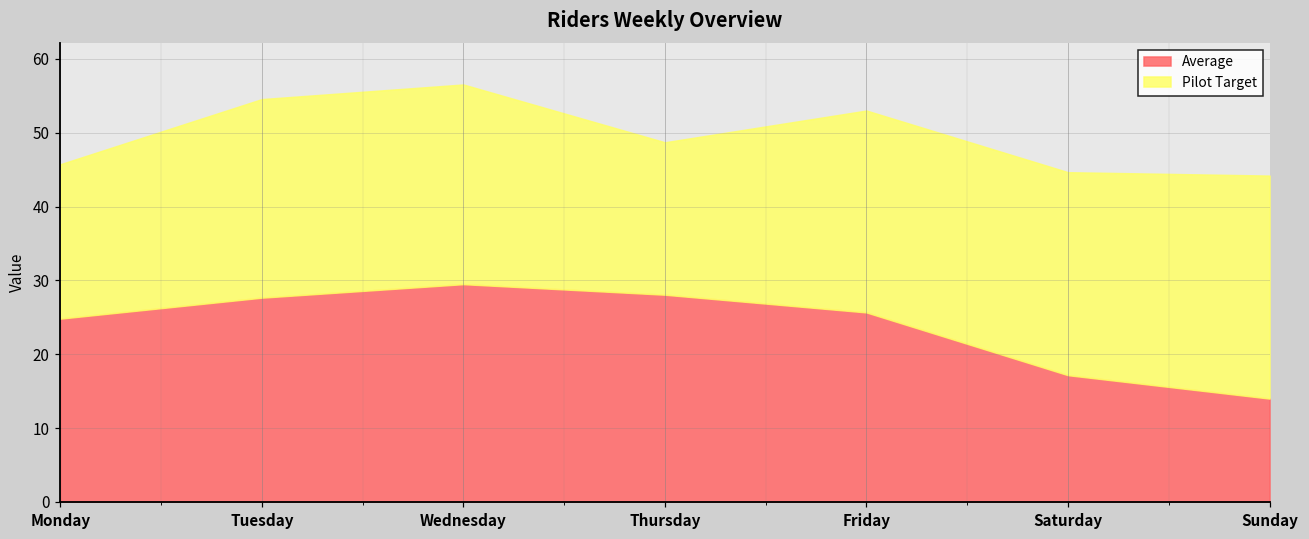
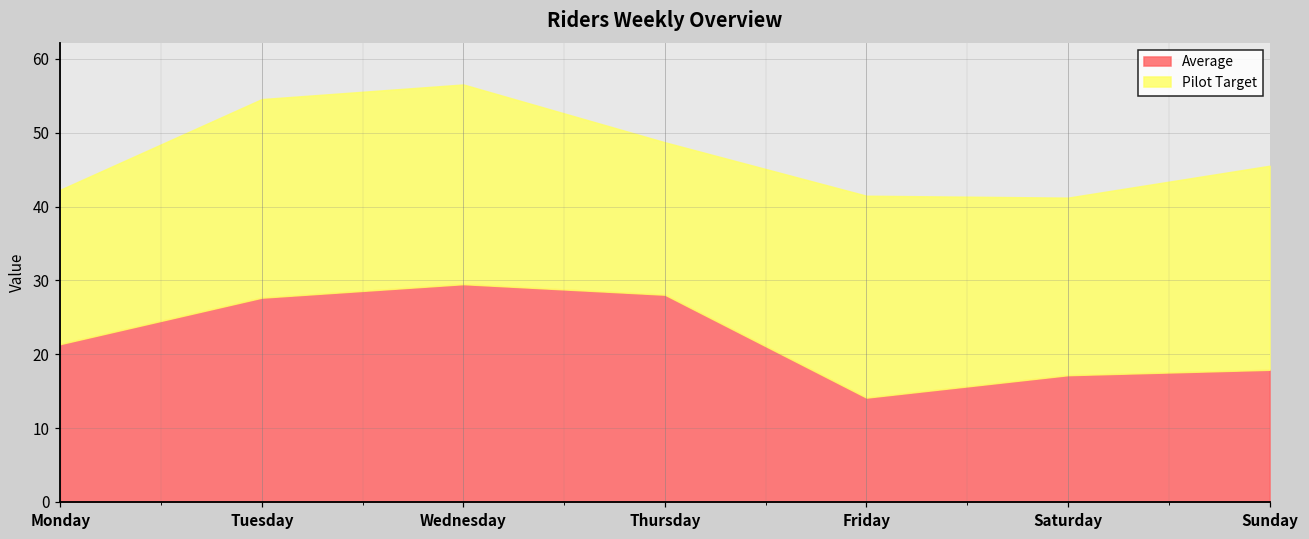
  {
    "Average": {
-     "Monday": 25,
+     "Monday": 21,
      "Tuesday": 28,
      "Wednesday": 30,
      "Thursday": 28,
-     "Friday": 26,
+     "Friday": 14,
      "Saturday": 17,
-     "Sunday": 14
+     "Sunday": 18
    },
    "Pilot Target": {
      "Monday": 21,
      "Tuesday": 27,
      "Wednesday": 27,
      "Thursday": 21,
      "Friday": 27,
-     "Saturday": 27,
-     "Sunday": 30
+     "Saturday": 24,
+     "Sunday": 28
    }
  }
